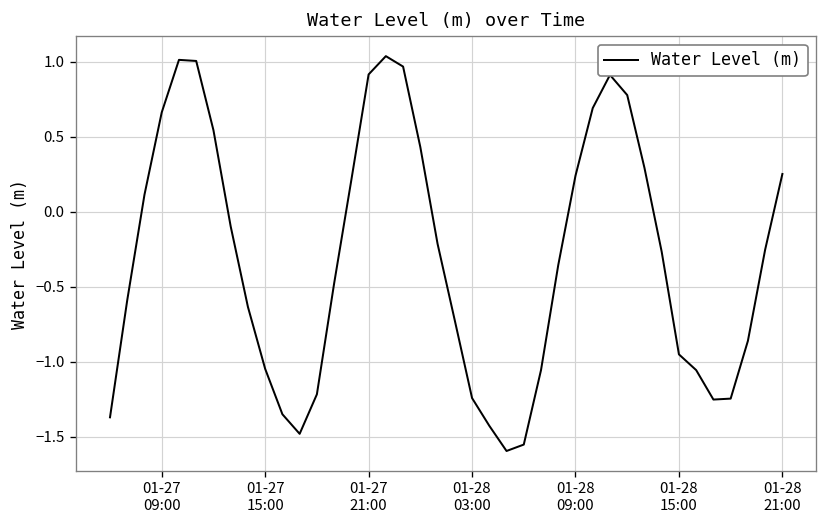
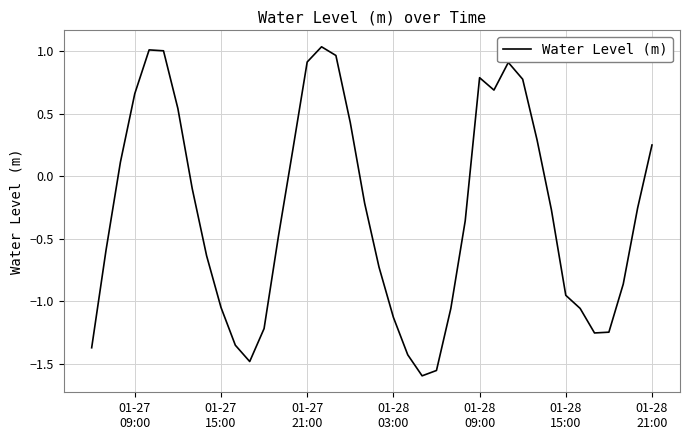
  {
    "01-27 09:00": 0.66,
    "01-27 15:00": -1.05,
    "01-27 21:00": 0.92,
-   "01-28 03:00": -1.24,
-   "01-28 09:00": 0.24,
+   "01-28 03:00": -1.13,
+   "01-28 09:00": 0.79,
    "01-28 15:00": -0.95,
    "01-28 21:00": 0.25
  }
